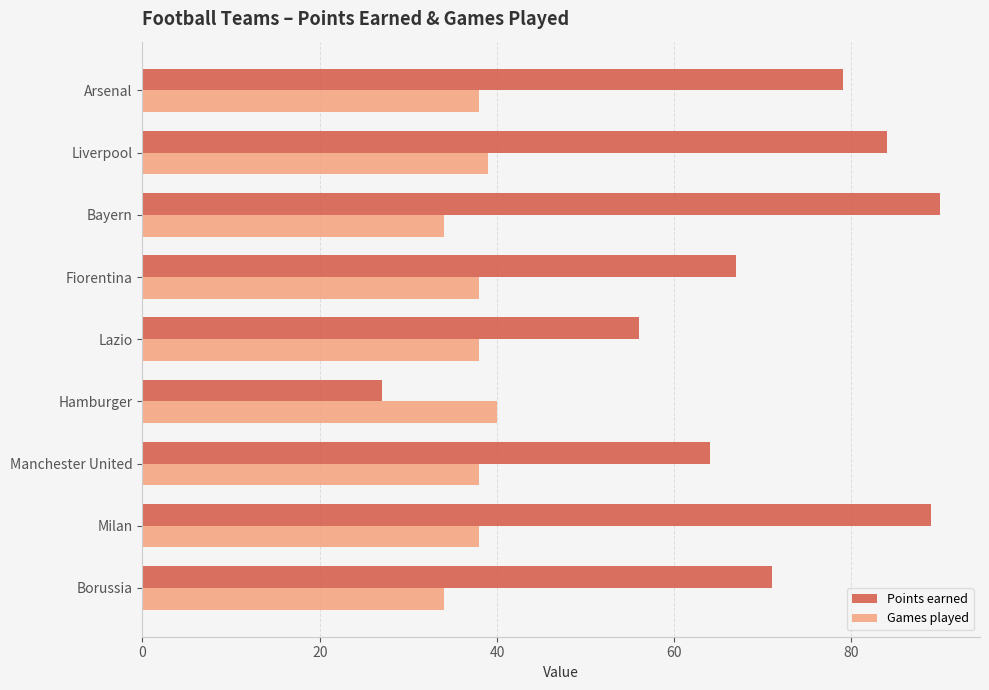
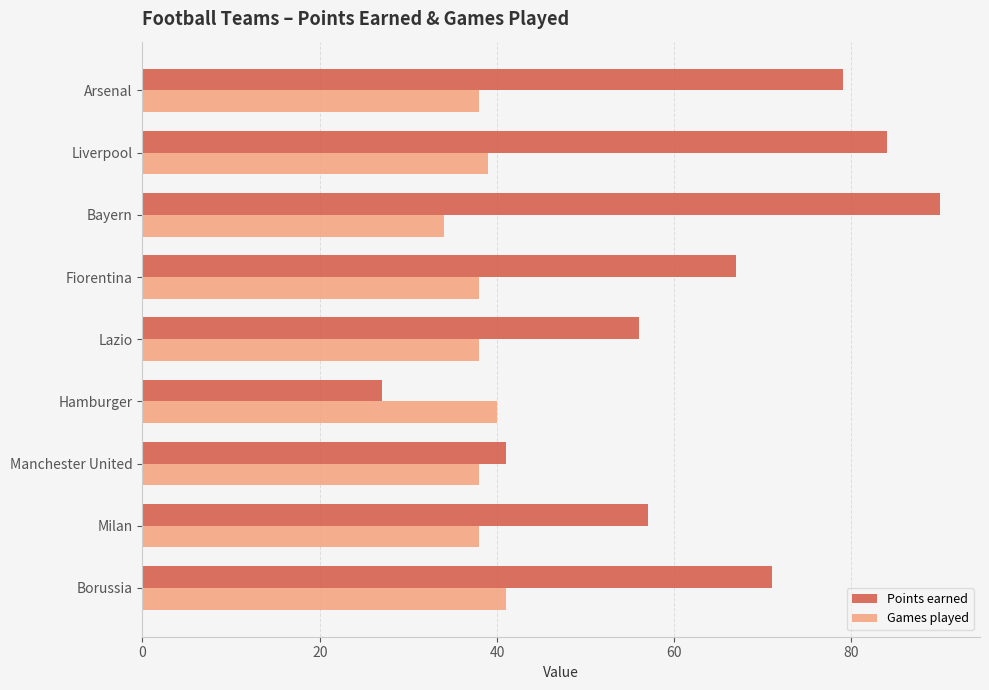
  {
    "Points earned": {
      "Arsenal": 79,
      "Liverpool": 84,
      "Bayern": 90,
      "Fiorentina": 67,
      "Lazio": 56,
      "Hamburger": 27,
-     "Manchester United": 64,
-     "Milan": 89,
+     "Manchester United": 41,
+     "Milan": 57,
      "Borussia": 71
    },
    "Games played": {
      "Arsenal": 38,
      "Liverpool": 39,
      "Bayern": 34,
      "Fiorentina": 38,
      "Lazio": 38,
      "Hamburger": 40,
      "Manchester United": 38,
      "Milan": 38,
-     "Borussia": 34
+     "Borussia": 41
    }
  }
